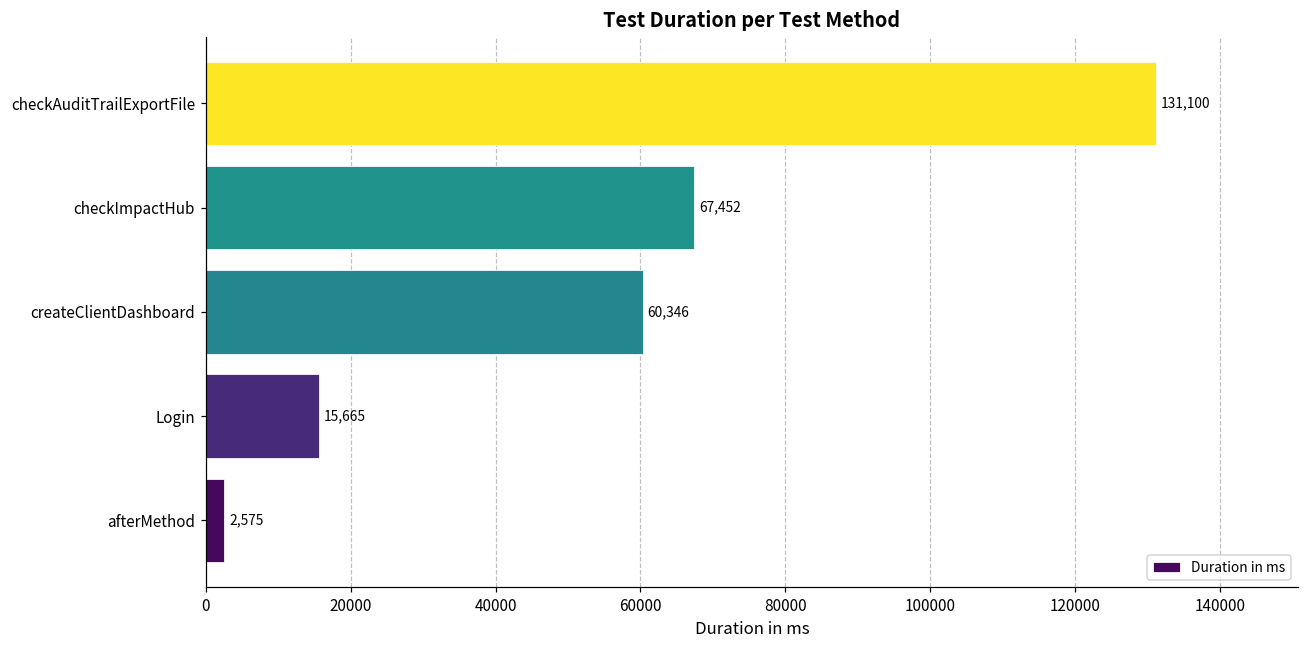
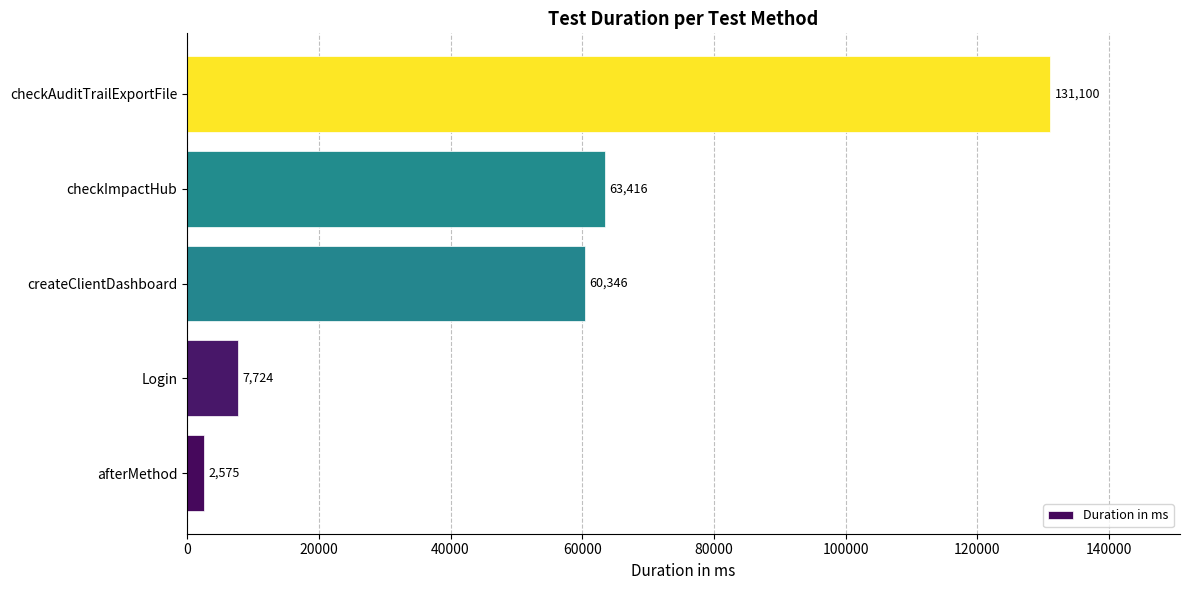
  {
    "checkAuditTrailExportFile": "131,100",
-   "checkImpactHub": "67,452",
+   "checkImpactHub": "63,416",
    "createClientDashboard": "60,346",
-   "Login": "15,665",
+   "Login": "7,724",
    "afterMethod": "2,575"
  }
